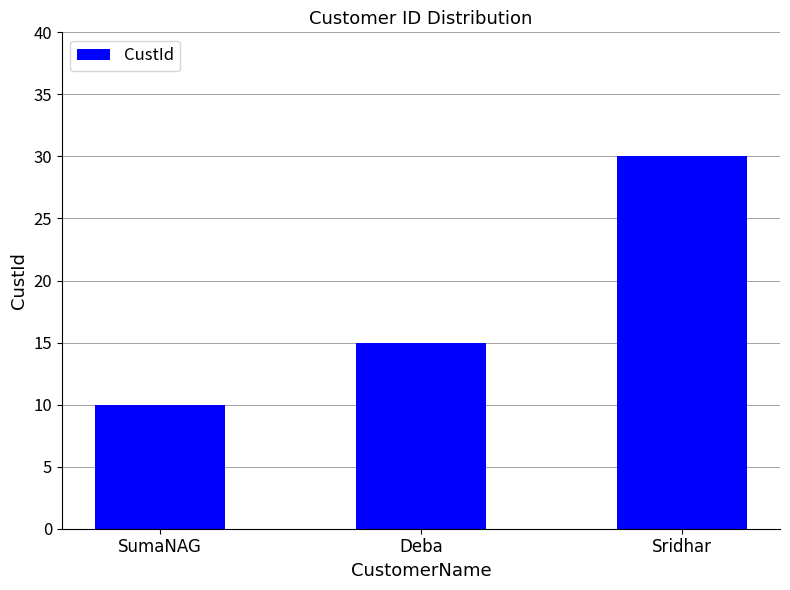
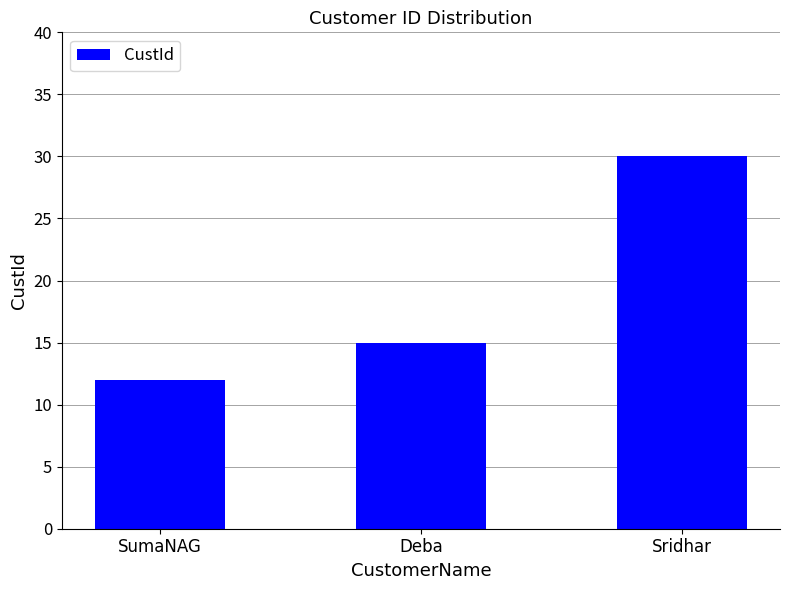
  {
-   "SumaNAG": 10,
+   "SumaNAG": 12,
    "Deba": 15,
    "Sridhar": 30
  }
